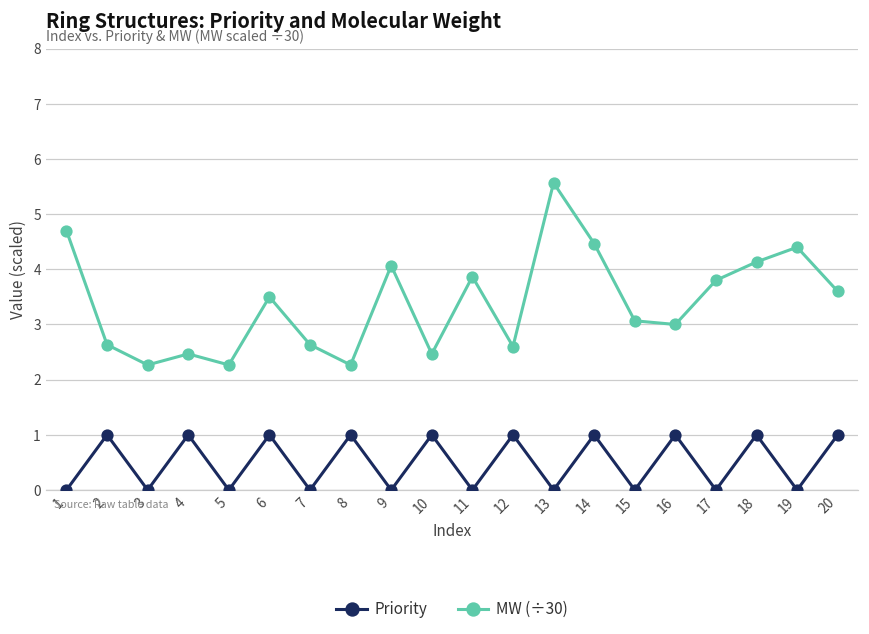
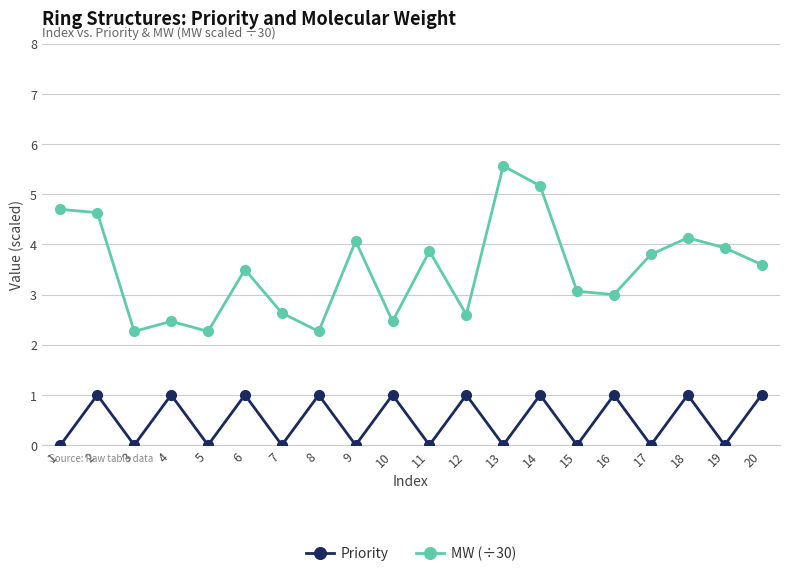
  {
    "Priority": {
      "1": 0.0,
      "2": 1.0,
      "3": 0.0,
      "4": 1.0,
      "5": 0.0,
      "6": 1.0,
      "7": 0.0,
      "8": 1.0,
      "9": 0.0,
      "10": 1.0,
      "11": 0.0,
      "12": 1.0,
      "13": 0.0,
      "14": 1.0,
      "15": 0.0,
      "16": 1.0,
      "17": 0.0,
      "18": 1.0,
      "19": 0.0,
      "20": 1.0
    },
    "MW (÷30)": {
      "1": 4.7,
-     "2": 2.6,
+     "2": 4.6,
      "3": 2.3,
      "4": 2.5,
      "5": 2.3,
      "6": 3.5,
      "7": 2.6,
      "8": 2.3,
      "9": 4.1,
      "10": 2.5,
      "11": 3.9,
      "12": 2.6,
      "13": 5.6,
-     "14": 4.5,
+     "14": 5.2,
      "15": 3.1,
      "16": 3.0,
      "17": 3.8,
      "18": 4.1,
-     "19": 4.4,
+     "19": 3.9,
      "20": 3.6
    }
  }
